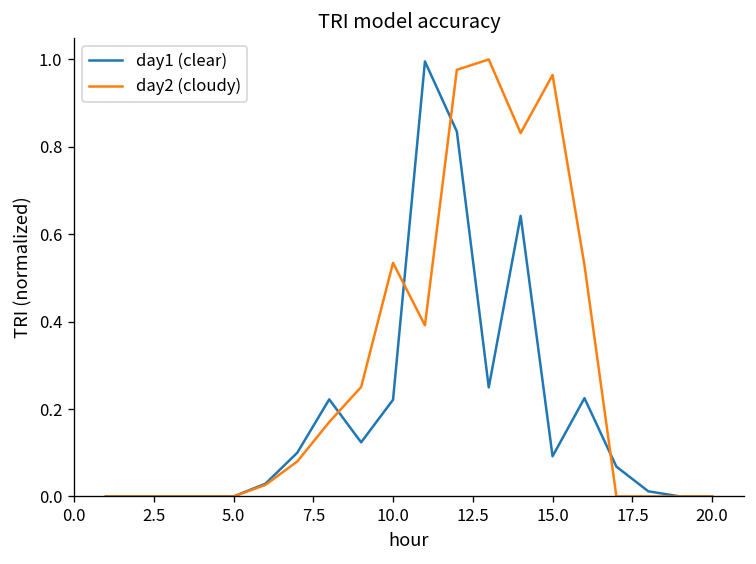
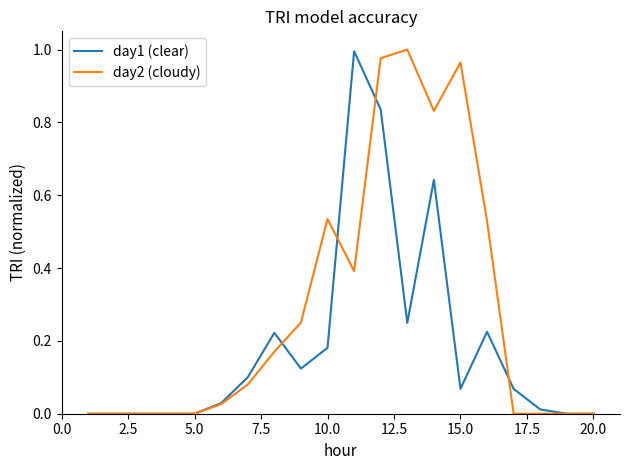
  {
    "day1 (clear)": {
-     "10.0": 0.22,
-     "15.0": 0.09
+     "10.0": 0.18,
+     "15.0": 0.07
    },
    "day2 (cloudy)": {
      "10.0": 0.53,
      "15.0": 0.96
    }
  }
